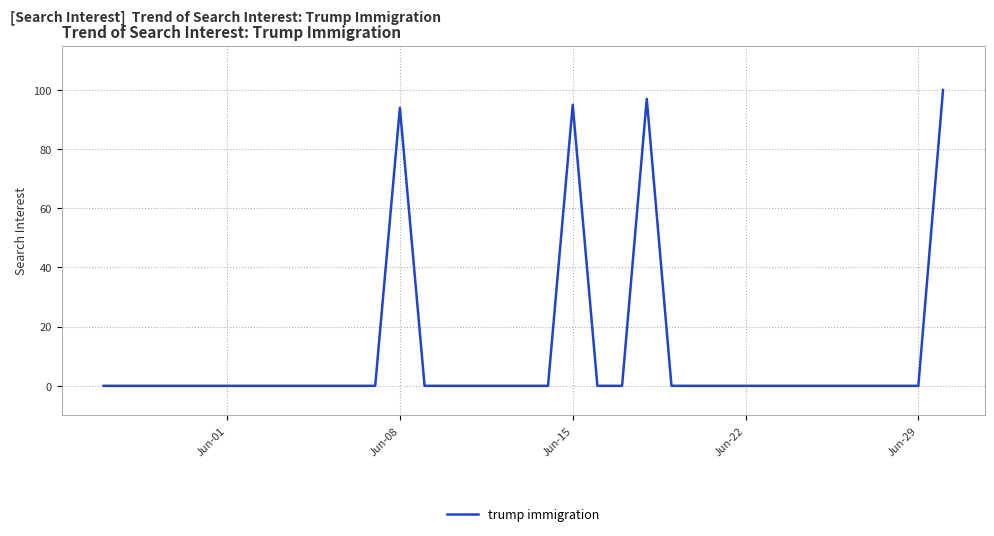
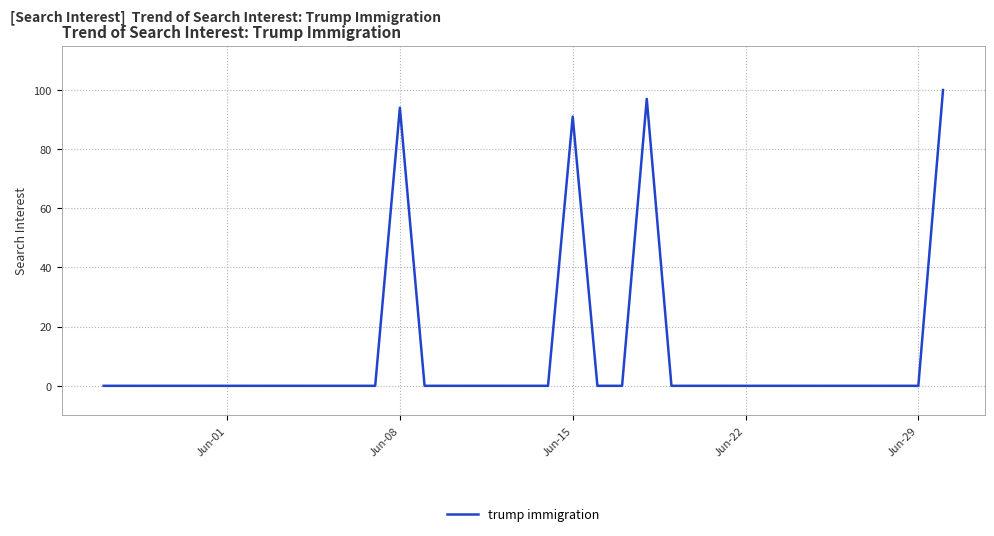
  {
    "Jun-01": 0,
    "Jun-08": 94,
-   "Jun-15": 95,
+   "Jun-15": 91,
    "Jun-22": 0,
    "Jun-29": 0
  }
